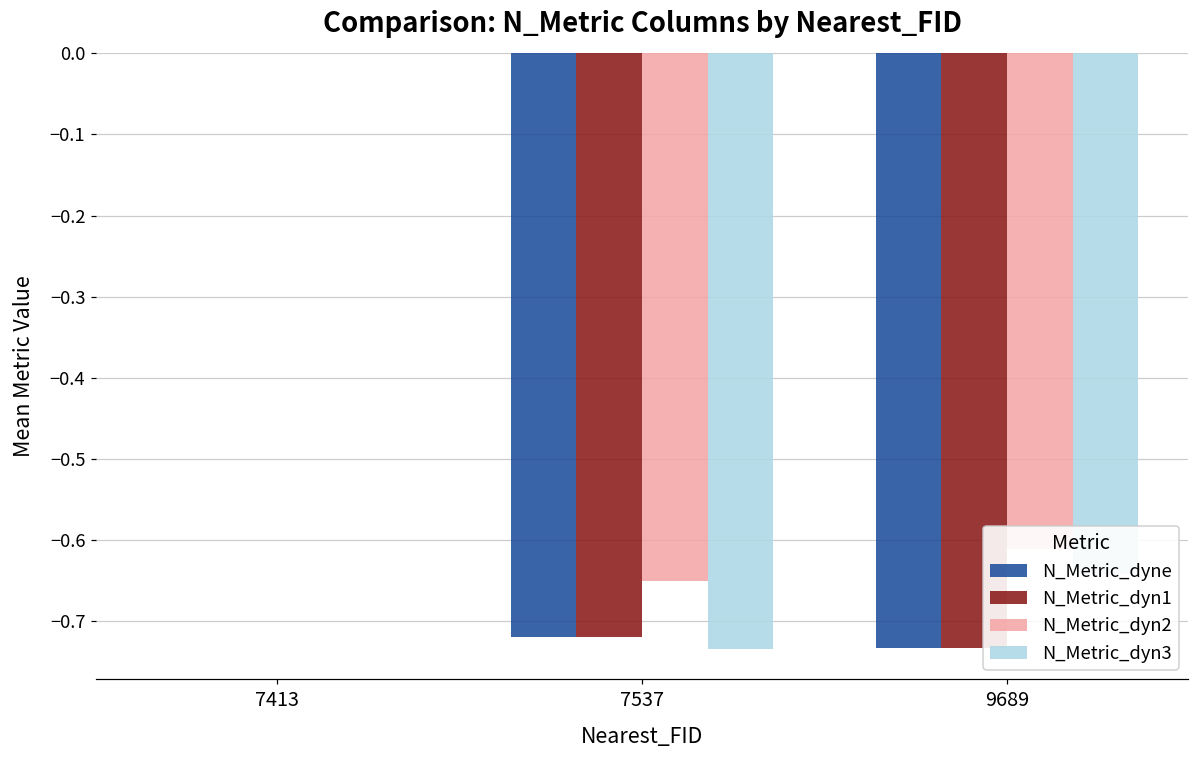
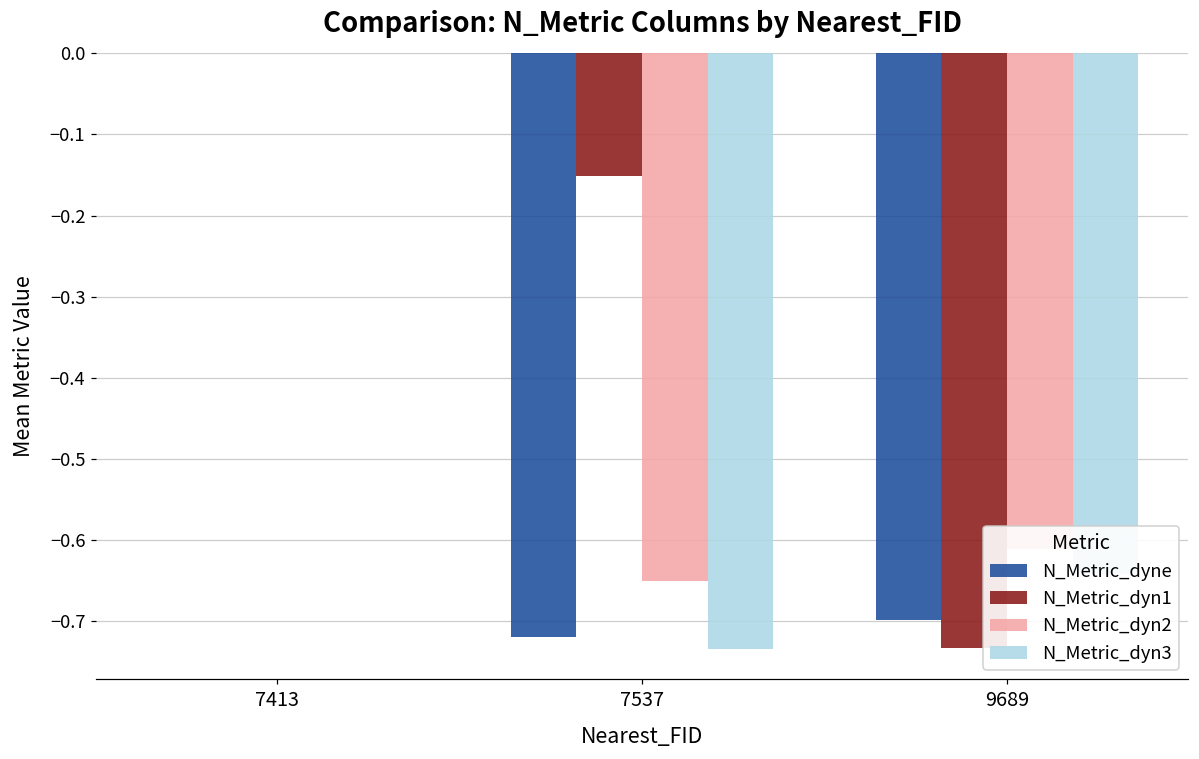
  {
    "N_Metric_dyne": {
      "7413": 0.00,
      "7537": -0.72,
-     "9689": -0.73
+     "9689": -0.70
    },
    "N_Metric_dyn1": {
      "7413": 0.00,
-     "7537": -0.72,
+     "7537": -0.15,
      "9689": -0.73
    },
    "N_Metric_dyn2": {
      "7413": 0.00,
      "7537": -0.65
    },
    "N_Metric_dyn3": {
      "7413": 0.00,
      "7537": -0.73
    }
  }
